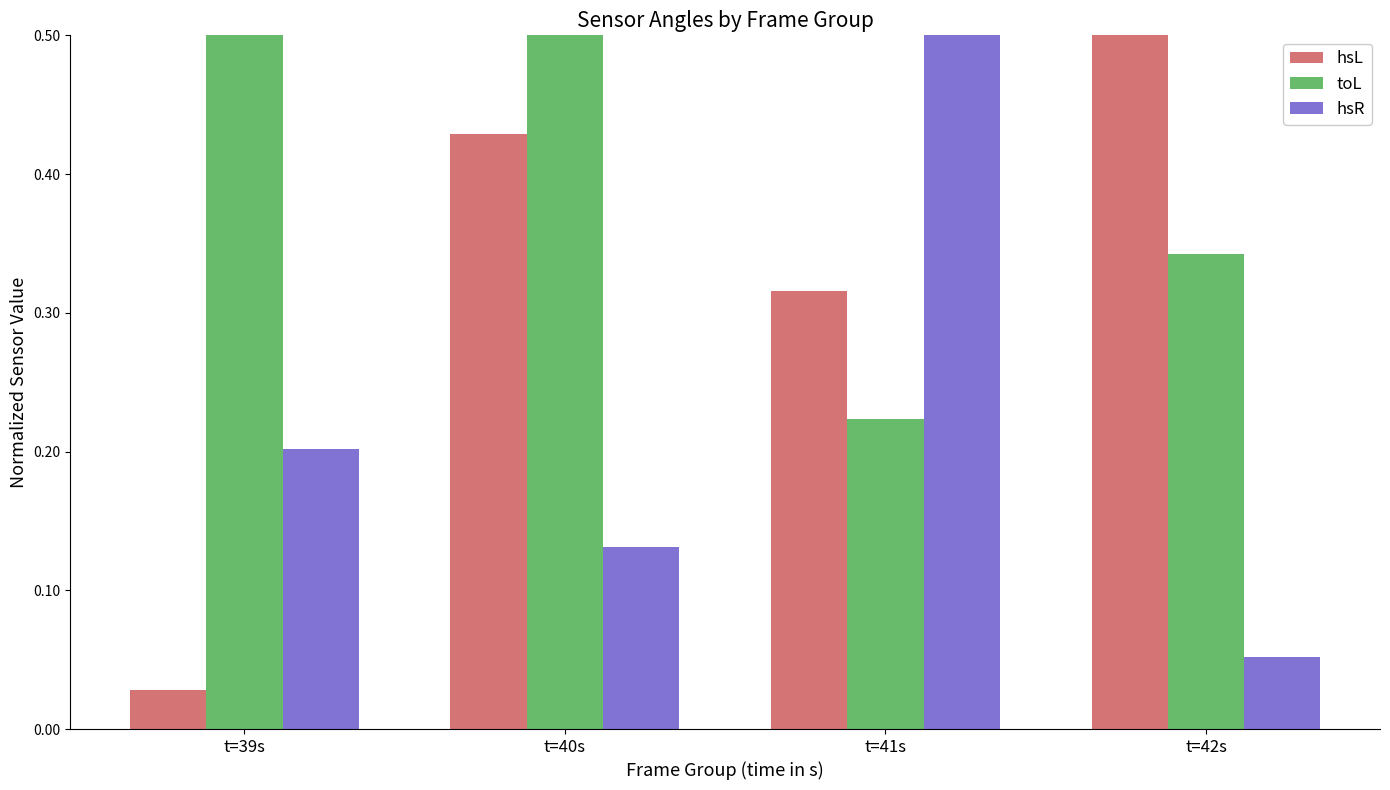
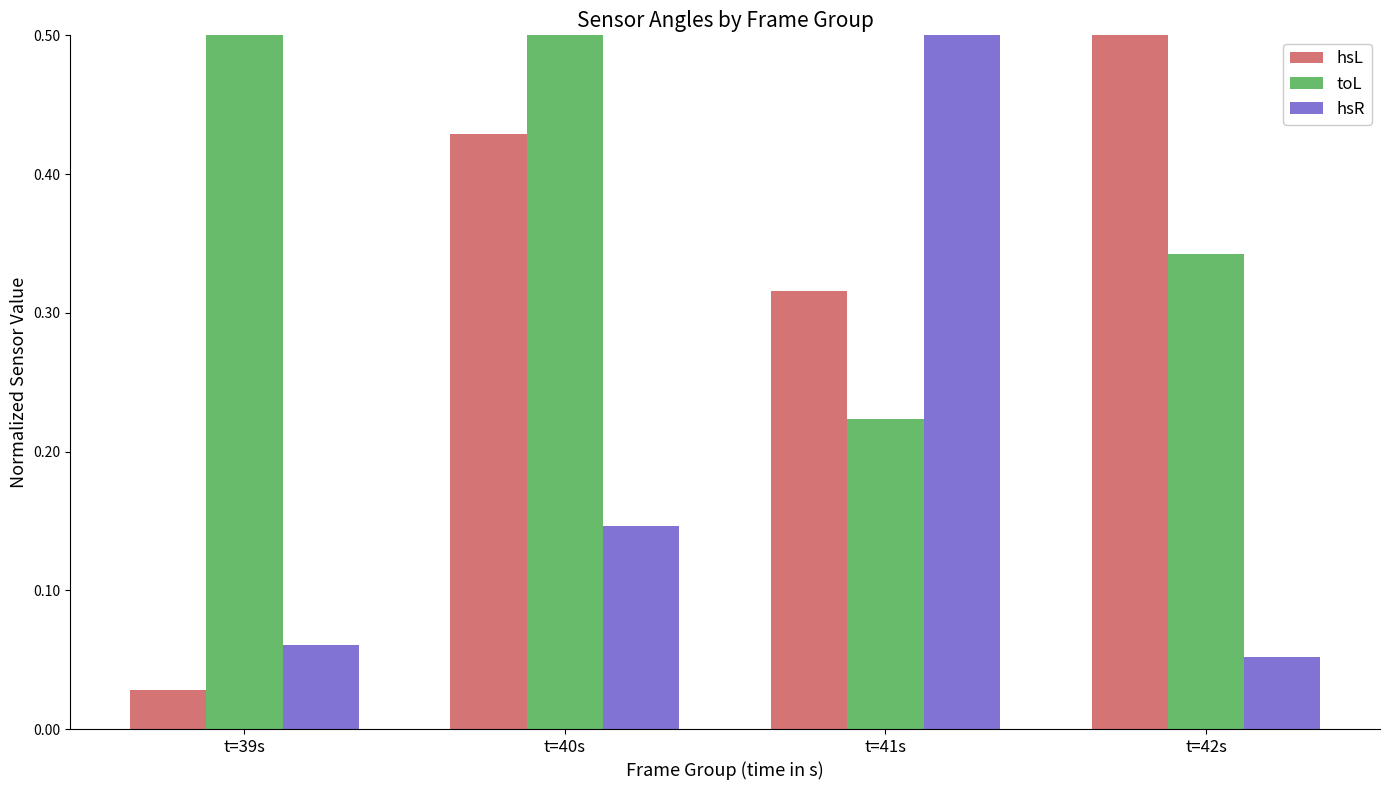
  {
    "hsL": {
      "t=39s": 0.028,
      "t=40s": 0.429,
      "t=41s": 0.316
    },
    "toL": {
      "t=41s": 0.223,
      "t=42s": 0.342
    },
    "hsR": {
-     "t=39s": 0.202,
-     "t=40s": 0.131,
+     "t=39s": 0.061,
+     "t=40s": 0.146,
      "t=42s": 0.052
    }
  }
